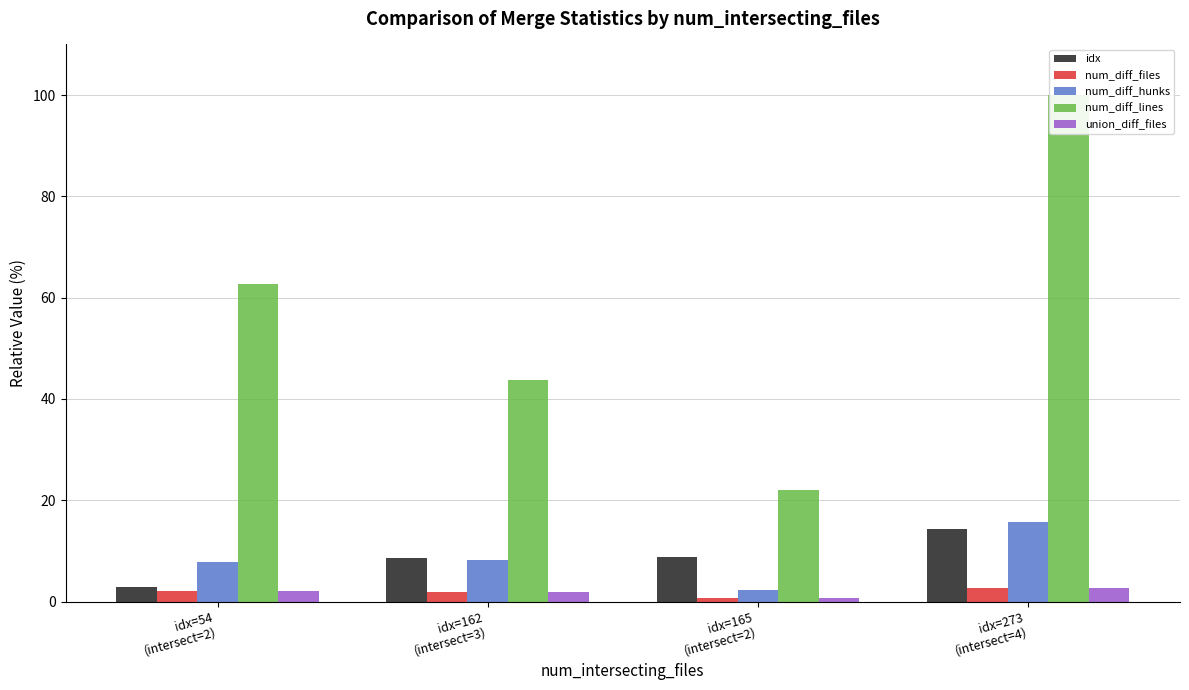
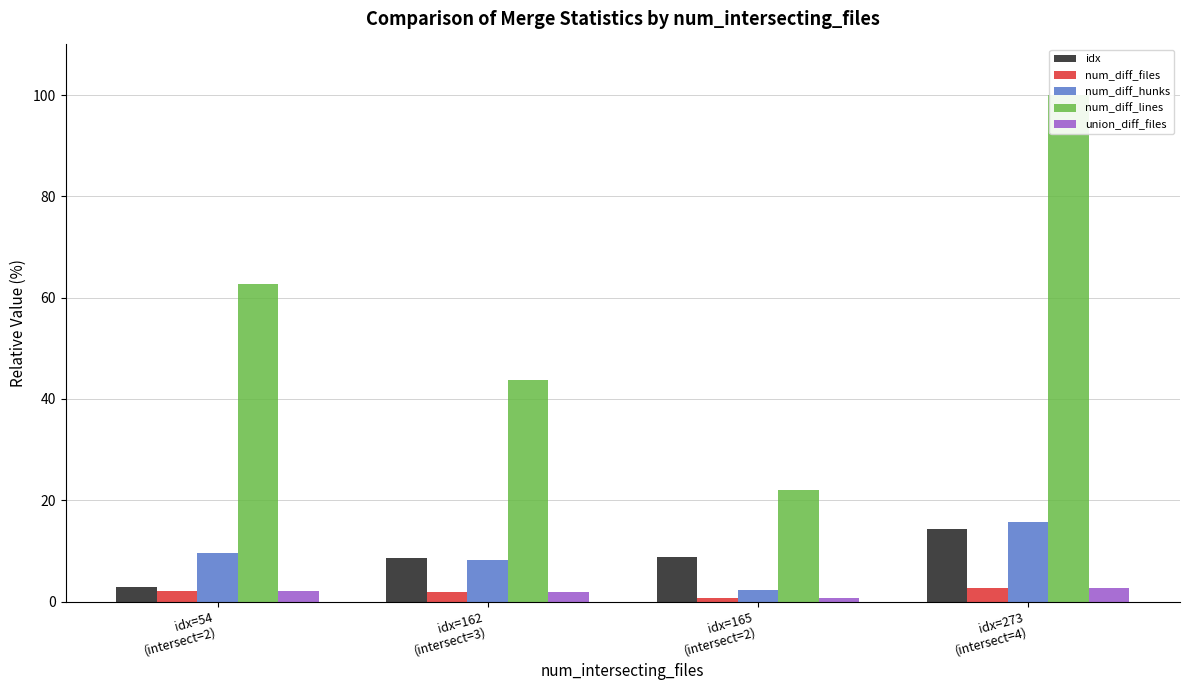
  {
    "idx": {
      "idx=54 (intersect=2)": 3,
      "idx=162 (intersect=3)": 9,
      "idx=165 (intersect=2)": 9,
      "idx=273 (intersect=4)": 14
    },
    "num_diff_files": {
      "idx=54 (intersect=2)": 2,
      "idx=162 (intersect=3)": 2,
      "idx=165 (intersect=2)": 1,
      "idx=273 (intersect=4)": 3
    },
    "num_diff_hunks": {
-     "idx=54 (intersect=2)": 8,
+     "idx=54 (intersect=2)": 9,
      "idx=162 (intersect=3)": 8,
      "idx=165 (intersect=2)": 2,
      "idx=273 (intersect=4)": 16
    },
    "num_diff_lines": {
      "idx=54 (intersect=2)": 63,
      "idx=162 (intersect=3)": 44,
      "idx=165 (intersect=2)": 22
    },
    "union_diff_files": {
      "idx=54 (intersect=2)": 2,
      "idx=162 (intersect=3)": 2,
      "idx=165 (intersect=2)": 1,
      "idx=273 (intersect=4)": 3
    }
  }
